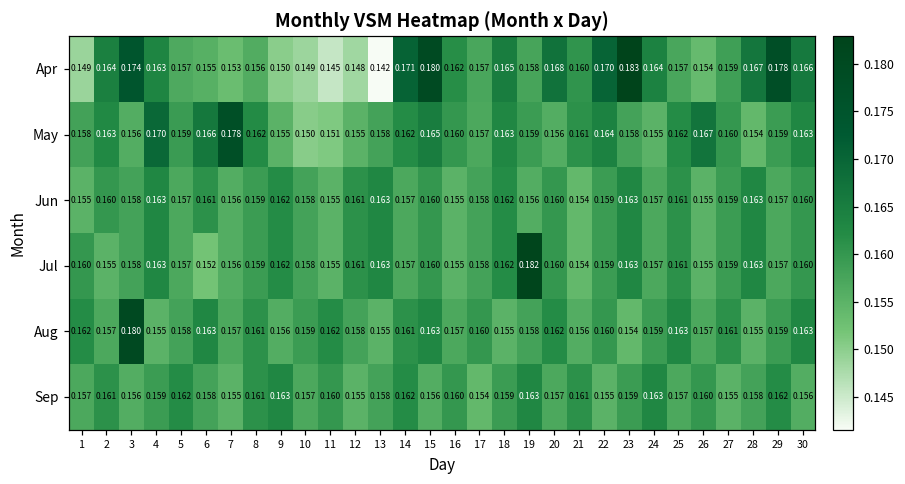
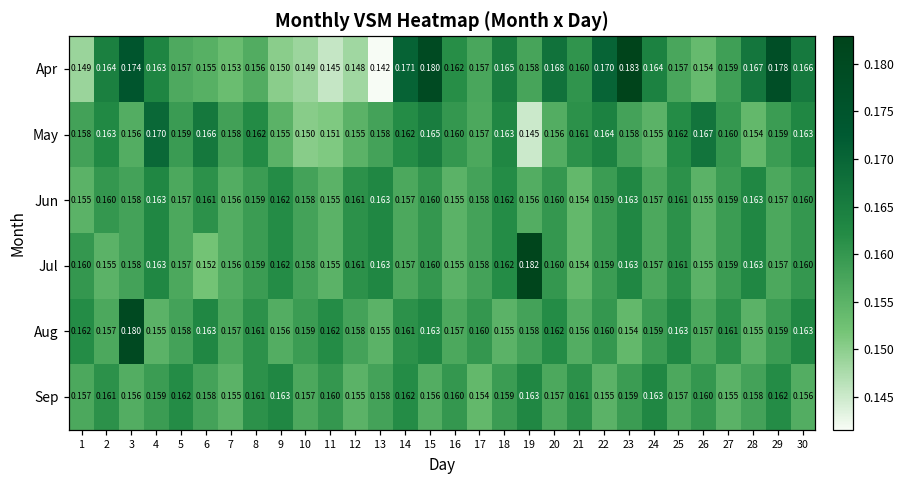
  {
    "Apr": {
      "1": 0.149,
      "2": 0.164,
      "3": 0.174,
      "4": 0.163,
      "5": 0.157,
      "6": 0.155,
      "7": 0.153,
      "8": 0.156,
      "9": 0.150,
      "10": 0.149,
      "11": 0.145,
      "12": 0.148,
      "13": 0.142,
      "14": 0.171,
      "15": 0.180,
      "16": 0.162,
      "17": 0.157,
      "18": 0.165,
      "19": 0.158,
      "20": 0.168,
      "21": 0.160,
      "22": 0.170,
      "23": 0.183,
      "24": 0.164,
      "25": 0.157,
      "26": 0.154,
      "27": 0.159,
      "28": 0.167,
      "29": 0.178,
      "30": 0.166
    },
    "May": {
      "1": 0.158,
      "2": 0.163,
      "3": 0.156,
      "4": 0.170,
      "5": 0.159,
      "6": 0.166,
-     "7": 0.178,
+     "7": 0.158,
      "8": 0.162,
      "9": 0.155,
      "10": 0.150,
      "11": 0.151,
      "12": 0.155,
      "13": 0.158,
      "14": 0.162,
      "15": 0.165,
      "16": 0.160,
      "17": 0.157,
      "18": 0.163,
-     "19": 0.159,
+     "19": 0.145,
      "20": 0.156,
      "21": 0.161,
      "22": 0.164,
      "23": 0.158,
      "24": 0.155,
      "25": 0.162,
      "26": 0.167,
      "27": 0.160,
      "28": 0.154,
      "29": 0.159,
      "30": 0.163
    },
    "Jun": {
      "1": 0.155,
      "2": 0.160,
      "3": 0.158,
      "4": 0.163,
      "5": 0.157,
      "6": 0.161,
      "7": 0.156,
      "8": 0.159,
      "9": 0.162,
      "10": 0.158,
      "11": 0.155,
      "12": 0.161,
      "13": 0.163,
      "14": 0.157,
      "15": 0.160,
      "16": 0.155,
      "17": 0.158,
      "18": 0.162,
      "19": 0.156,
      "20": 0.160,
      "21": 0.154,
      "22": 0.159,
      "23": 0.163,
      "24": 0.157,
      "25": 0.161,
      "26": 0.155,
      "27": 0.159,
      "28": 0.163,
      "29": 0.157,
      "30": 0.160
    },
    "Jul": {
      "1": 0.160,
      "2": 0.155,
      "3": 0.158,
      "4": 0.163,
      "5": 0.157,
      "6": 0.152,
      "7": 0.156,
      "8": 0.159,
      "9": 0.162,
      "10": 0.158,
      "11": 0.155,
      "12": 0.161,
      "13": 0.163,
      "14": 0.157,
      "15": 0.160,
      "16": 0.155,
      "17": 0.158,
      "18": 0.162,
      "19": 0.182,
      "20": 0.160,
      "21": 0.154,
      "22": 0.159,
      "23": 0.163,
      "24": 0.157,
      "25": 0.161,
      "26": 0.155,
      "27": 0.159,
      "28": 0.163,
      "29": 0.157,
      "30": 0.160
    },
    "Aug": {
      "1": 0.162,
      "2": 0.157,
      "3": 0.180,
      "4": 0.155,
      "5": 0.158,
      "6": 0.163,
      "7": 0.157,
      "8": 0.161,
      "9": 0.156,
      "10": 0.159,
      "11": 0.162,
      "12": 0.158,
      "13": 0.155,
      "14": 0.161,
      "15": 0.163,
      "16": 0.157,
      "17": 0.160,
      "18": 0.155,
      "19": 0.158,
      "20": 0.162,
      "21": 0.156,
      "22": 0.160,
      "23": 0.154,
      "24": 0.159,
      "25": 0.163,
      "26": 0.157,
      "27": 0.161,
      "28": 0.155,
      "29": 0.159,
      "30": 0.163
    },
    "Sep": {
      "1": 0.157,
      "2": 0.161,
      "3": 0.156,
      "4": 0.159,
      "5": 0.162,
      "6": 0.158,
      "7": 0.155,
      "8": 0.161,
      "9": 0.163,
      "10": 0.157,
      "11": 0.160,
      "12": 0.155,
      "13": 0.158,
      "14": 0.162,
      "15": 0.156,
      "16": 0.160,
      "17": 0.154,
      "18": 0.159,
      "19": 0.163,
      "20": 0.157,
      "21": 0.161,
      "22": 0.155,
      "23": 0.159,
      "24": 0.163,
      "25": 0.157,
      "26": 0.160,
      "27": 0.155,
      "28": 0.158,
      "29": 0.162,
      "30": 0.156
    }
  }
